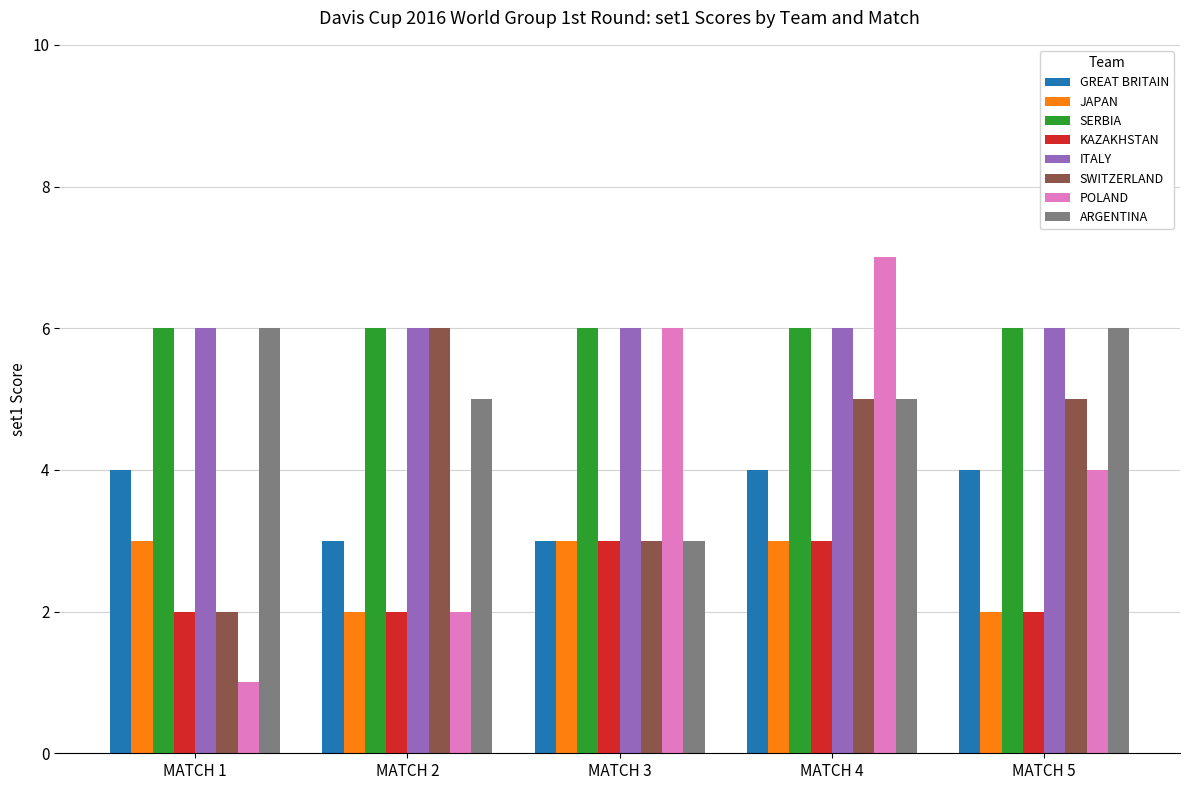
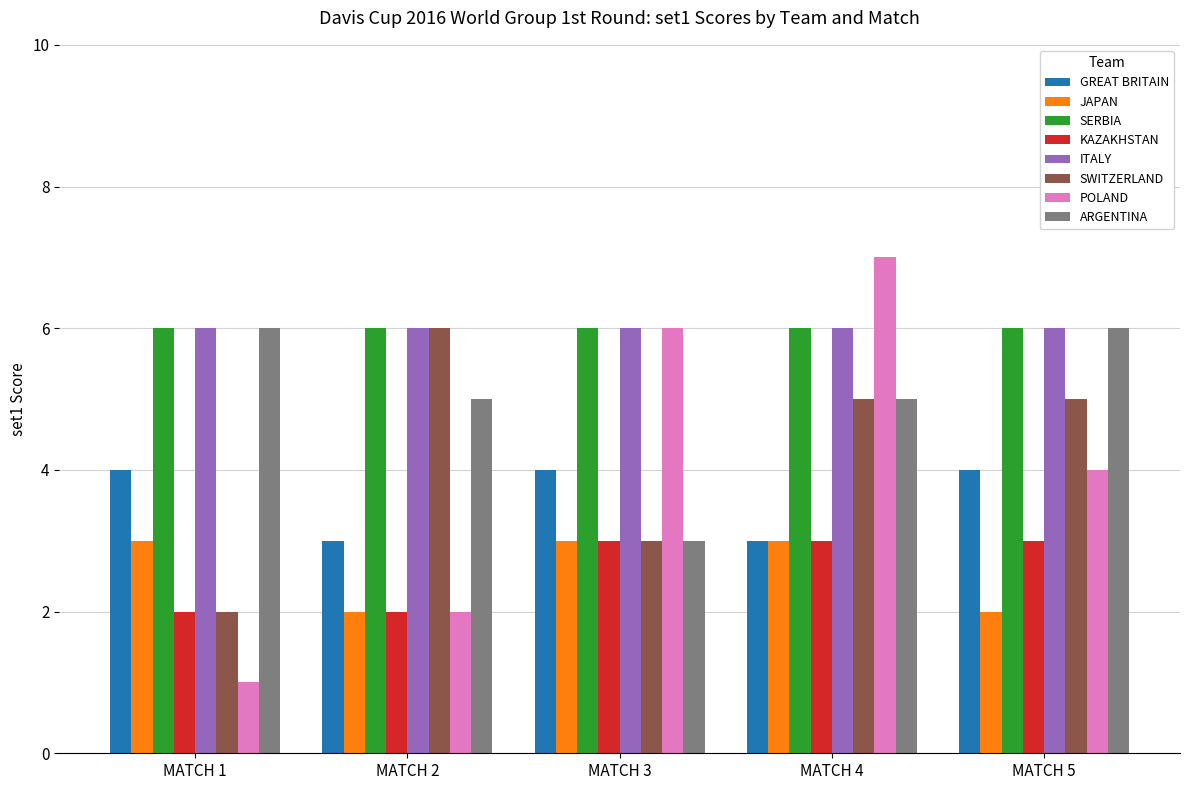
  {
    "GREAT BRITAIN": {
      "MATCH 1": 4,
      "MATCH 2": 3,
-     "MATCH 3": 3,
-     "MATCH 4": 4,
+     "MATCH 3": 4,
+     "MATCH 4": 3,
      "MATCH 5": 4
    },
    "JAPAN": {
      "MATCH 1": 3,
      "MATCH 2": 2,
      "MATCH 3": 3,
      "MATCH 4": 3,
      "MATCH 5": 2
    },
    "SERBIA": {
      "MATCH 1": 6,
      "MATCH 2": 6,
      "MATCH 3": 6,
      "MATCH 4": 6,
      "MATCH 5": 6
    },
    "KAZAKHSTAN": {
      "MATCH 1": 2,
      "MATCH 2": 2,
      "MATCH 3": 3,
      "MATCH 4": 3,
-     "MATCH 5": 2
+     "MATCH 5": 3
    },
    "ITALY": {
      "MATCH 1": 6,
      "MATCH 2": 6,
      "MATCH 3": 6,
      "MATCH 4": 6,
      "MATCH 5": 6
    },
    "SWITZERLAND": {
      "MATCH 1": 2,
      "MATCH 2": 6,
      "MATCH 3": 3,
      "MATCH 4": 5,
      "MATCH 5": 5
    },
    "POLAND": {
      "MATCH 1": 1,
      "MATCH 2": 2,
      "MATCH 3": 6,
      "MATCH 4": 7,
      "MATCH 5": 4
    },
    "ARGENTINA": {
      "MATCH 1": 6,
      "MATCH 2": 5,
      "MATCH 3": 3,
      "MATCH 4": 5,
      "MATCH 5": 6
    }
  }
